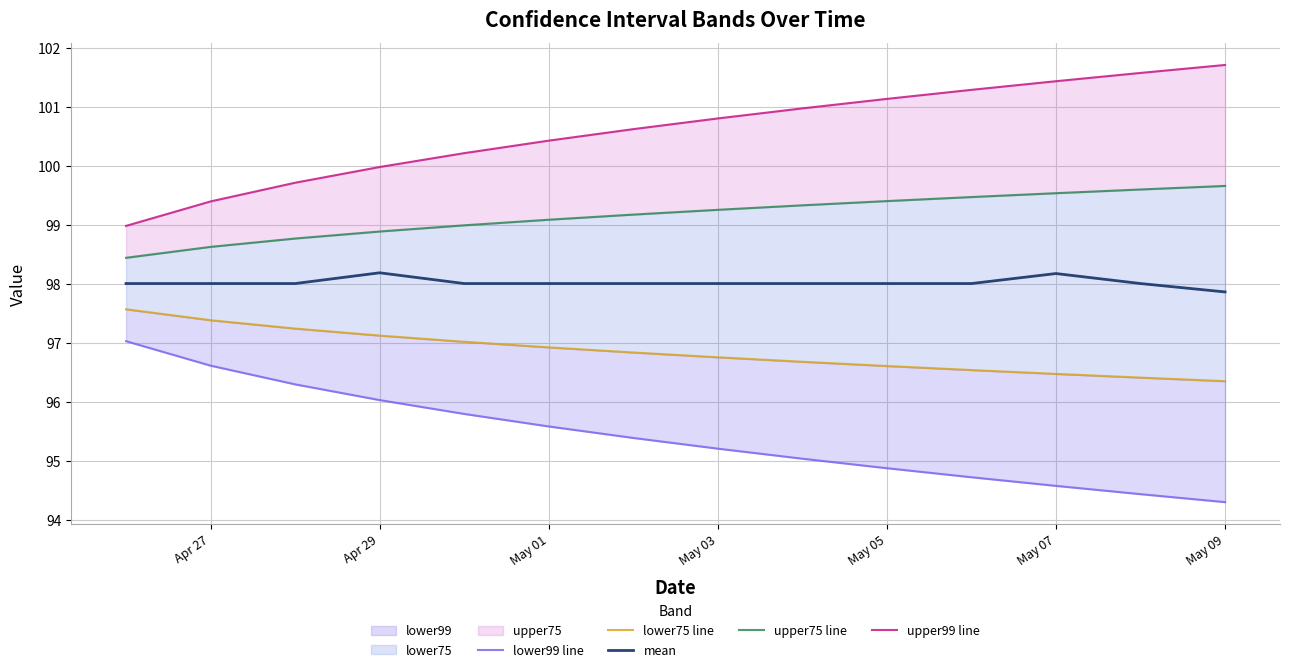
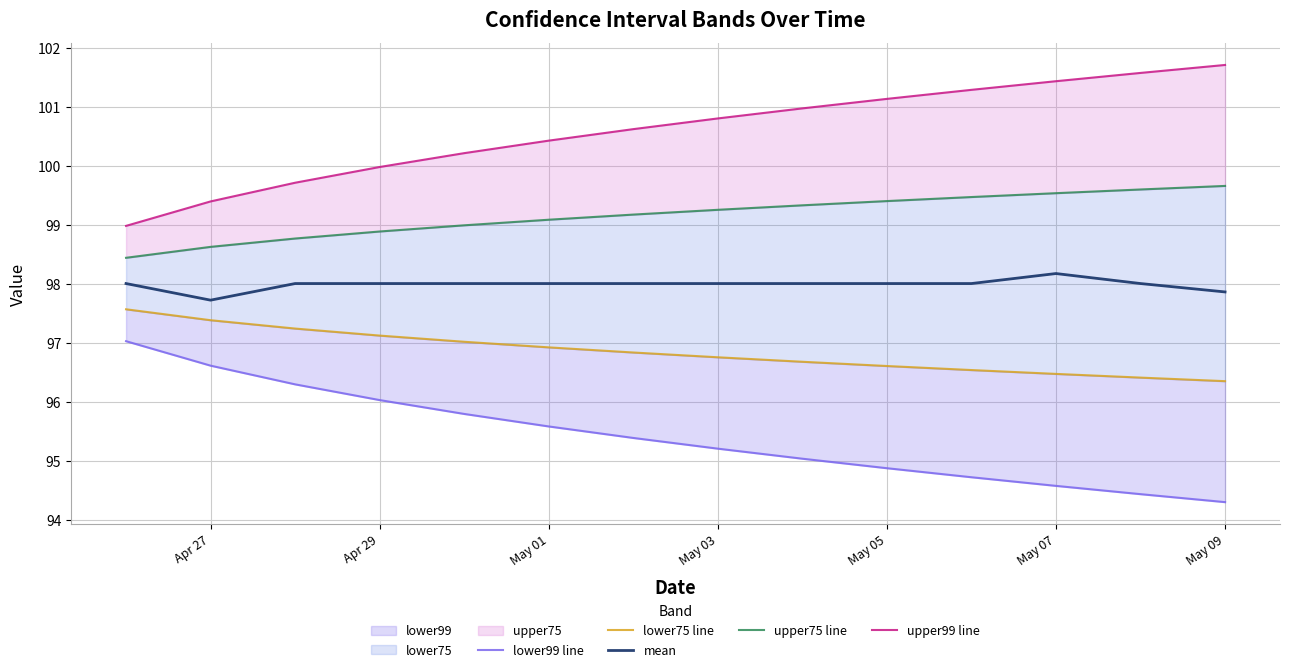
  {
    "mean": {
-     "Apr 27": 98.0,
-     "Apr 29": 98.2,
+     "Apr 27": 97.7,
+     "Apr 29": 98.0,
      "May 01": 98.0,
      "May 03": 98.0,
      "May 05": 98.0,
      "May 07": 98.2,
      "May 09": 97.9
    }
  }
